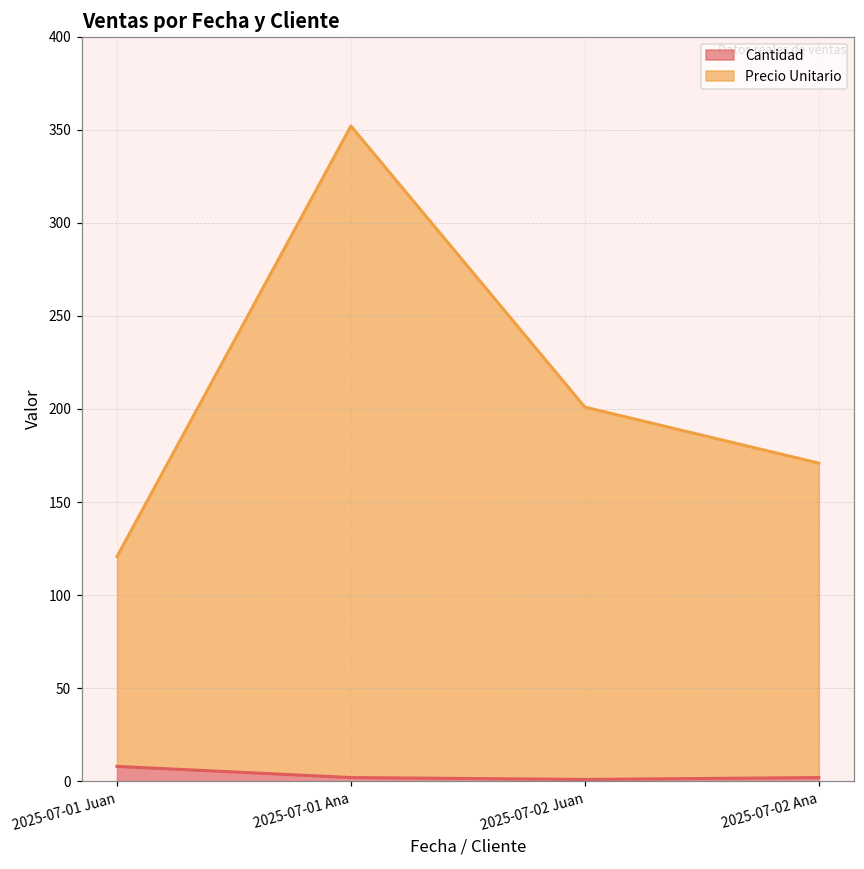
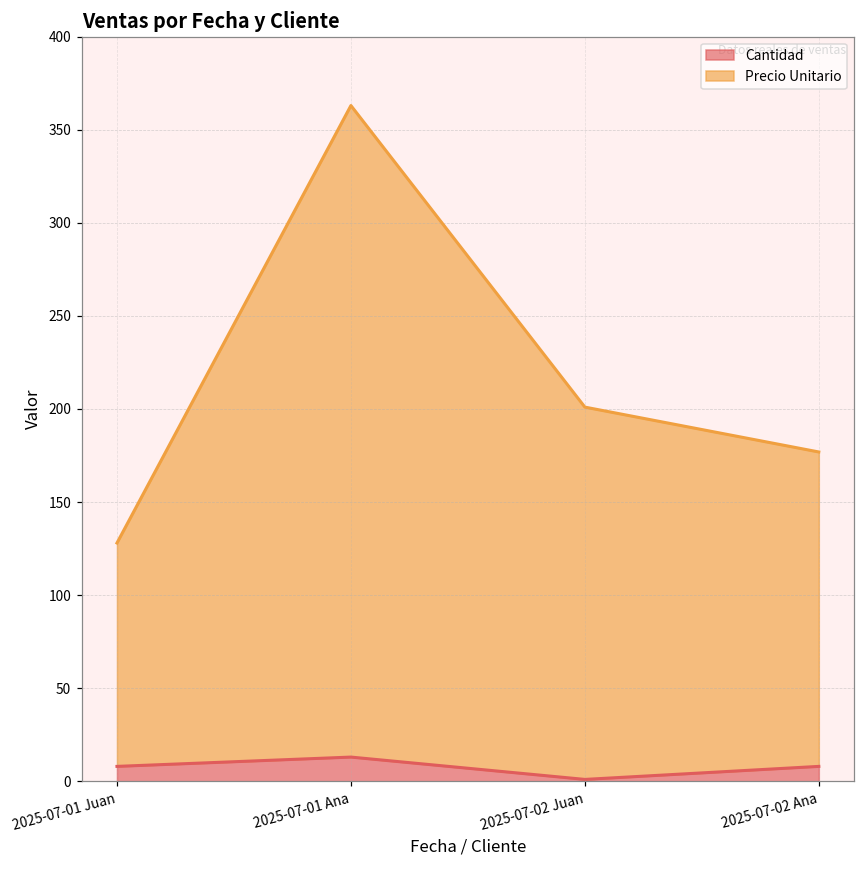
  {
    "Cantidad": {
      "2025-07-01 Juan": 8,
-     "2025-07-01 Ana": 2,
+     "2025-07-01 Ana": 13,
      "2025-07-02 Juan": 1,
-     "2025-07-02 Ana": 2
+     "2025-07-02 Ana": 8
    },
    "Precio Unitario": {
-     "2025-07-01 Juan": 113,
+     "2025-07-01 Juan": 120,
      "2025-07-01 Ana": 350,
      "2025-07-02 Juan": 200,
      "2025-07-02 Ana": 169
    }
  }
